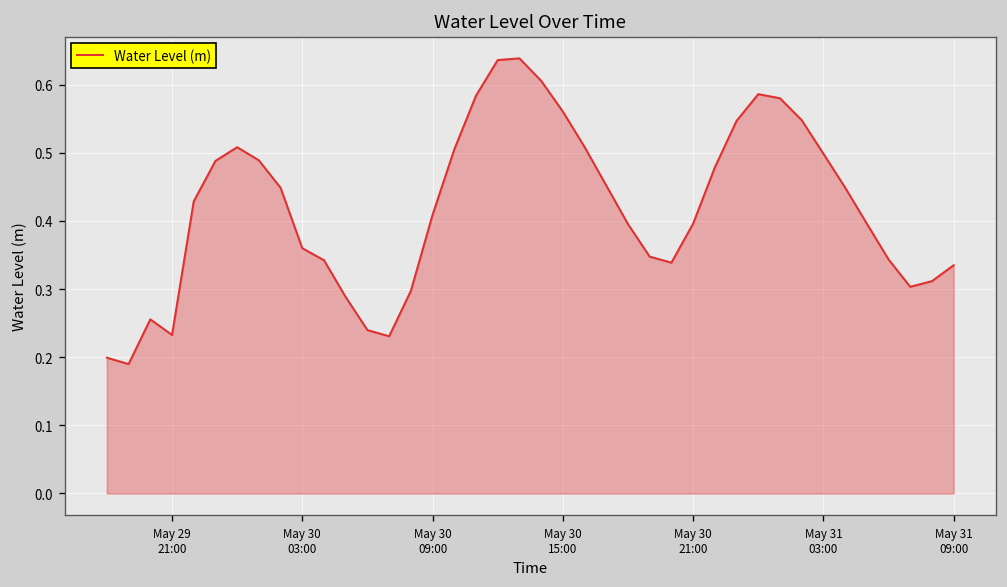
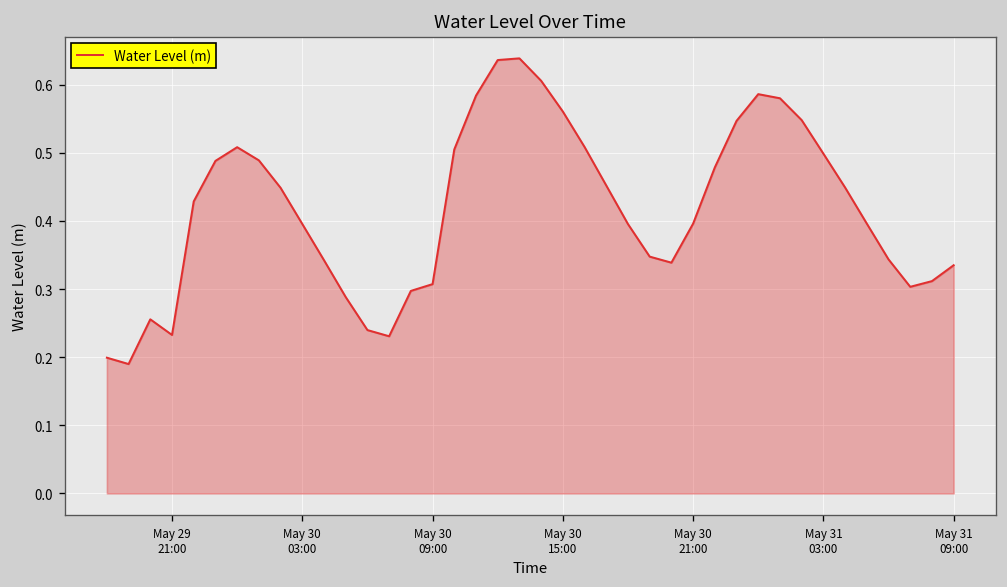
  {
    "May 29 21:00": 0.23,
-   "May 30 03:00": 0.36,
-   "May 30 09:00": 0.41,
+   "May 30 03:00": 0.40,
+   "May 30 09:00": 0.31,
    "May 30 15:00": 0.56,
    "May 30 21:00": 0.40,
    "May 31 03:00": 0.50,
    "May 31 09:00": 0.33
  }
